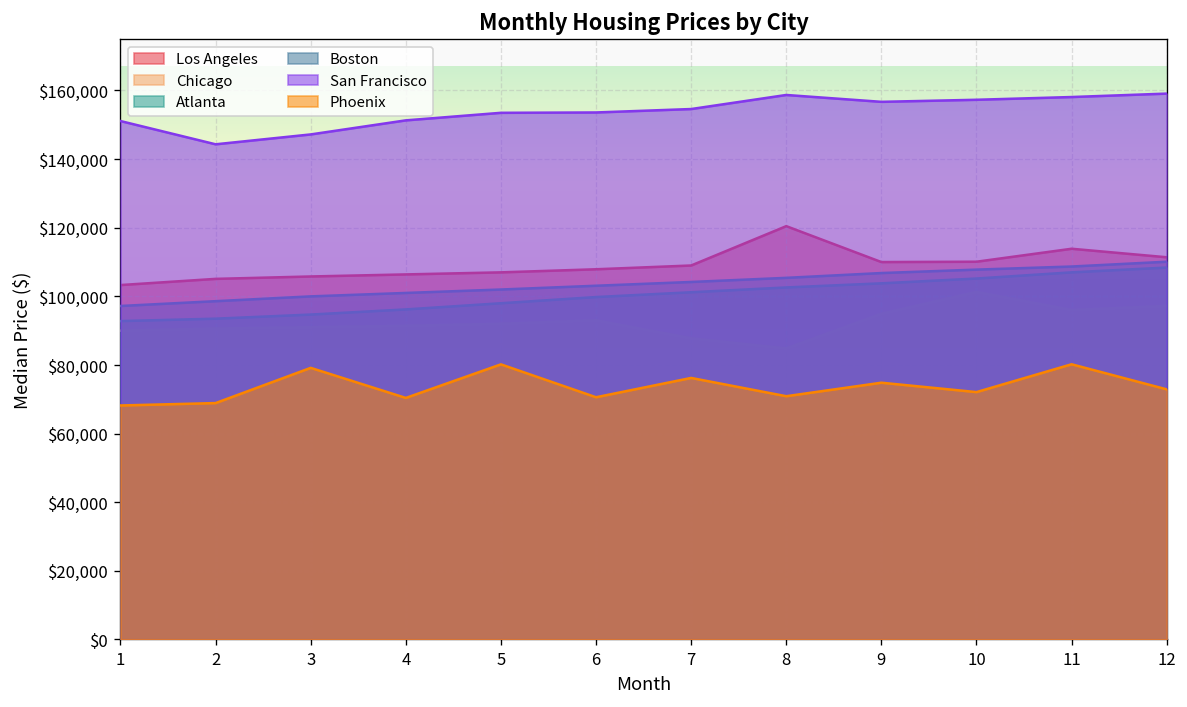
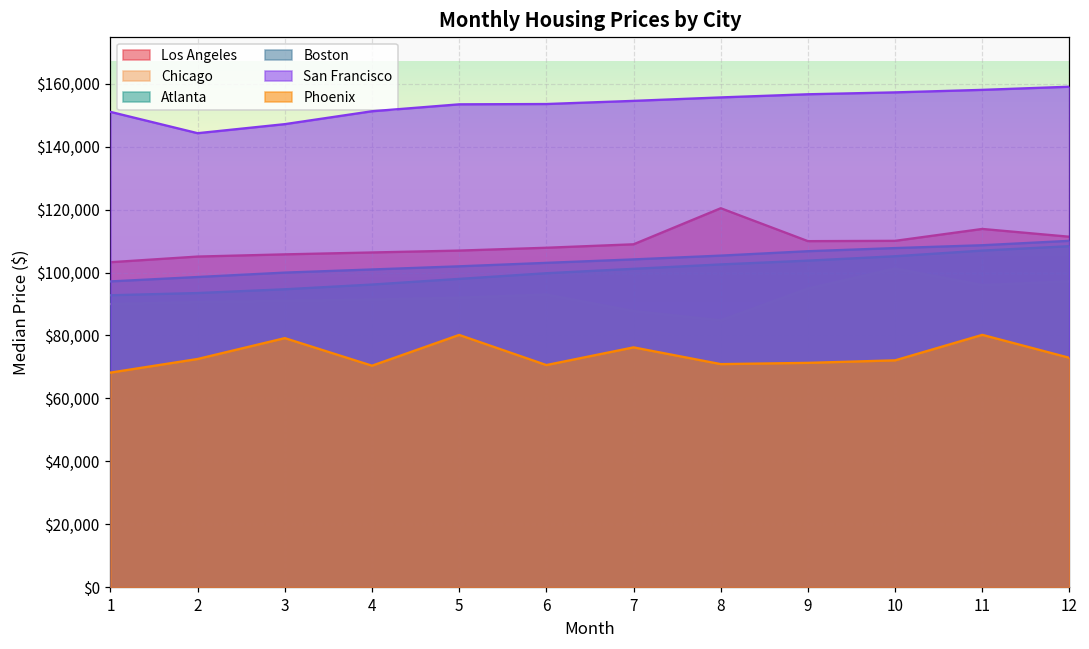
  {
    "Los Angeles": {
      "1": "$103,000",
      "2": "$105,000",
      "3": "$106,000",
      "4": "$106,000",
      "5": "$107,000",
      "6": "$108,000",
      "7": "$109,000",
      "8": "$120,000",
      "9": "$110,000",
      "10": "$110,000",
      "11": "$114,000",
      "12": "$111,000"
    },
    "Chicago": {
      "1": "$90,000",
      "2": "$91,000",
      "3": "$91,000",
      "4": "$91,000",
      "5": "$92,000",
      "6": "$93,000",
      "7": "$88,000",
      "8": "$85,000",
      "9": "$95,000",
      "10": "$101,000",
      "11": "$96,000",
      "12": "$97,000"
    },
    "San Francisco": {
      "1": "$151,000",
      "2": "$144,000",
      "3": "$147,000",
      "5": "$154,000",
      "6": "$154,000",
      "7": "$155,000",
-     "8": "$159,000",
+     "8": "$156,000",
      "9": "$157,000",
      "10": "$157,000",
      "11": "$158,000",
      "12": "$159,000"
    },
    "Phoenix": {
      "1": "$68,000",
-     "2": "$69,000",
+     "2": "$73,000",
      "3": "$79,000",
      "4": "$70,000",
      "5": "$80,000",
      "6": "$71,000",
      "7": "$76,000",
      "8": "$71,000",
-     "9": "$75,000",
+     "9": "$71,000",
      "10": "$72,000",
      "11": "$80,000",
      "12": "$73,000"
    }
  }
